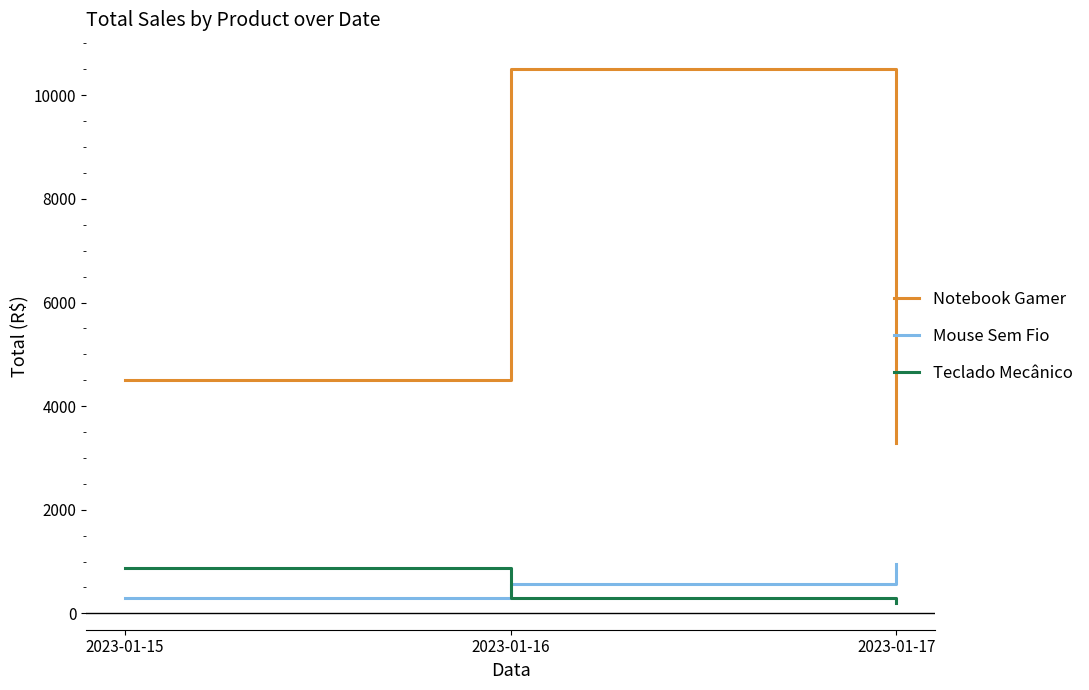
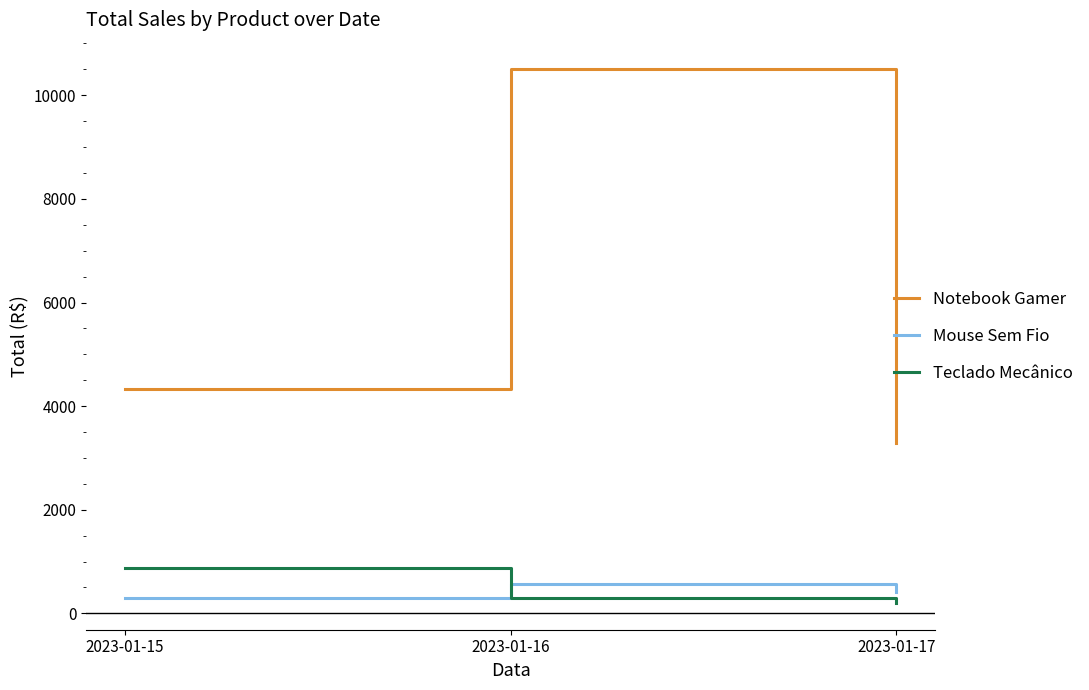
  {
    "Notebook Gamer": {
-     "2023-01-15": 4500,
+     "2023-01-15": 4300,
      "2023-01-16": 10500,
      "2023-01-17": 3300
    },
    "Mouse Sem Fio": {
      "2023-01-15": 300,
      "2023-01-16": 600,
-     "2023-01-17": 1000
+     "2023-01-17": 400
    },
    "Teclado Mecânico": {
      "2023-01-15": 900,
      "2023-01-16": 300,
      "2023-01-17": 200
    }
  }
